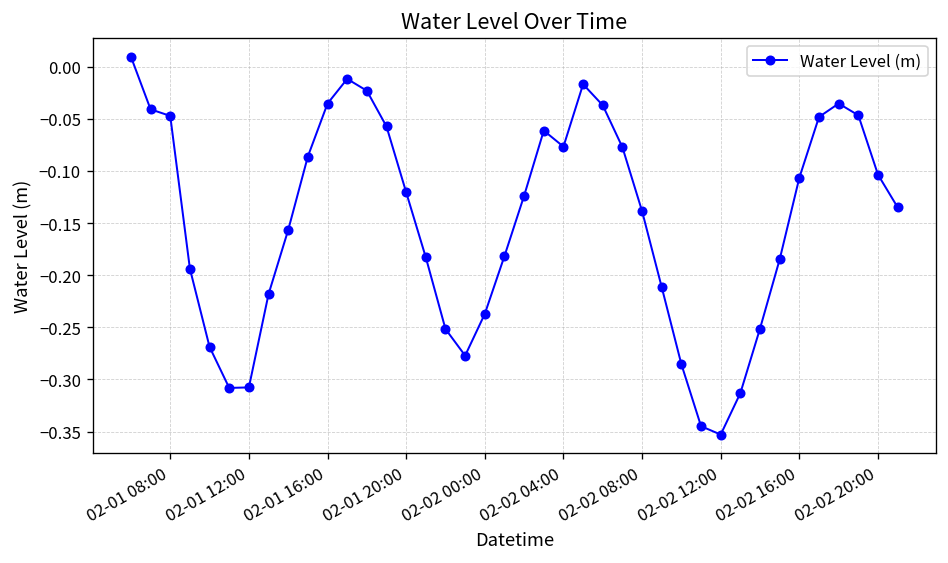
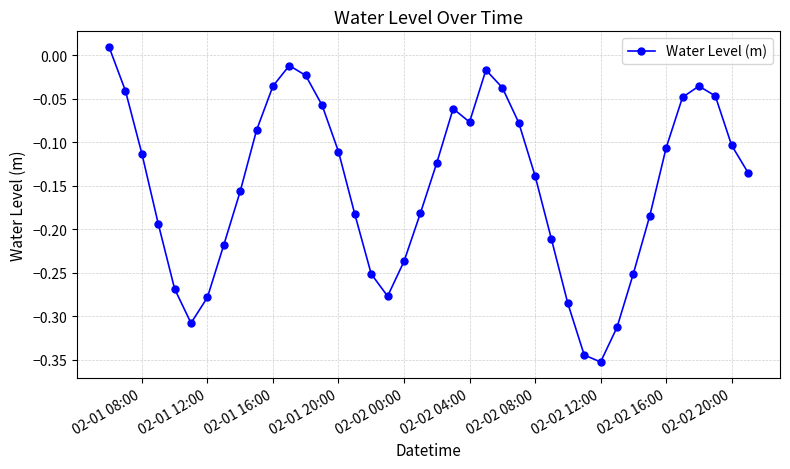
  {
-   "02-01 08:00": -0.05,
-   "02-01 12:00": -0.31,
+   "02-01 08:00": -0.11,
+   "02-01 12:00": -0.28,
    "02-01 16:00": -0.04,
-   "02-01 20:00": -0.12,
+   "02-01 20:00": -0.11,
    "02-02 00:00": -0.24,
    "02-02 04:00": -0.08,
    "02-02 08:00": -0.14,
    "02-02 12:00": -0.35,
    "02-02 16:00": -0.11,
    "02-02 20:00": -0.10
  }
